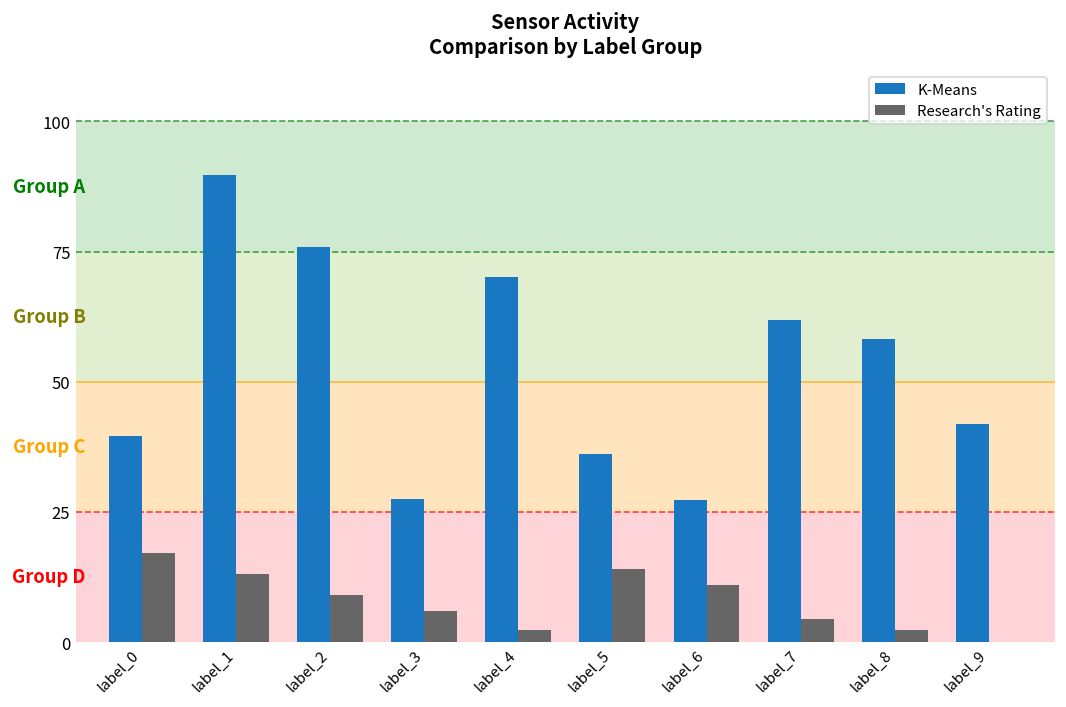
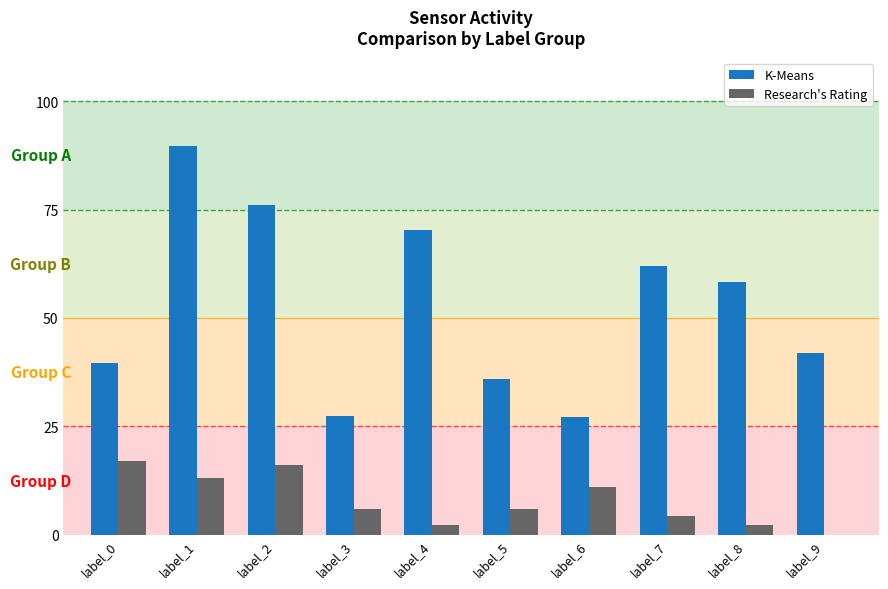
  {
    "K-Means": {
      "label_0": 40,
      "label_1": 90,
      "label_2": 76,
      "label_3": 28,
      "label_4": 70,
      "label_5": 36,
      "label_6": 27,
      "label_7": 62,
      "label_8": 58,
      "label_9": 42
    },
    "Research's Rating": {
      "label_0": 17,
      "label_1": 13,
-     "label_2": 9,
+     "label_2": 16,
      "label_3": 6,
      "label_4": 2,
-     "label_5": 14,
+     "label_5": 6,
      "label_6": 11,
      "label_7": 4,
      "label_8": 2,
      "label_9": 0
    }
  }
